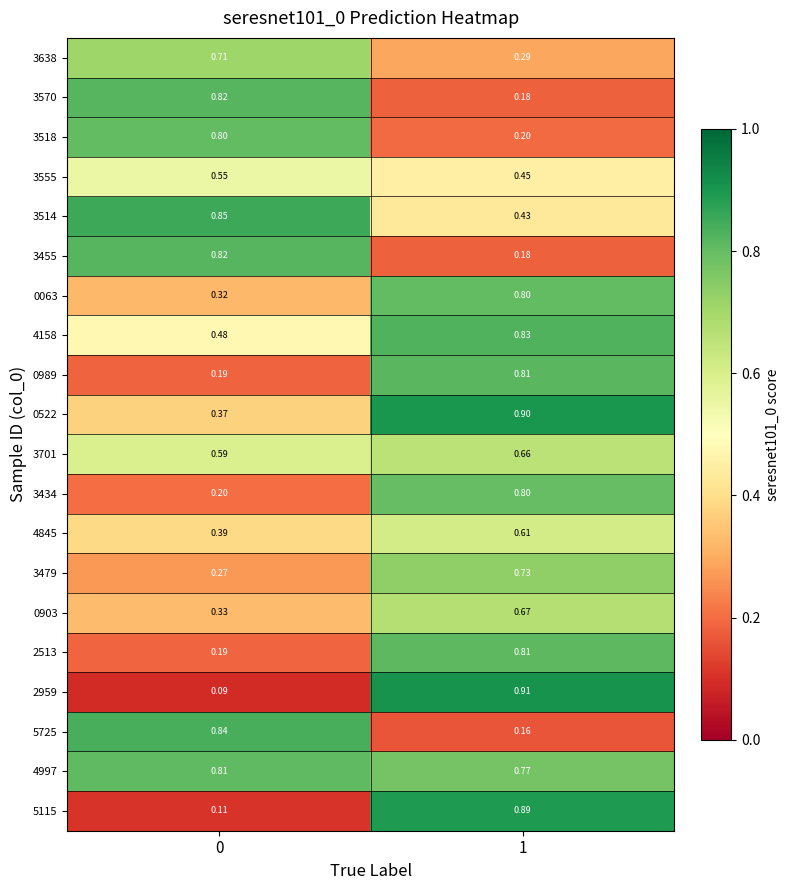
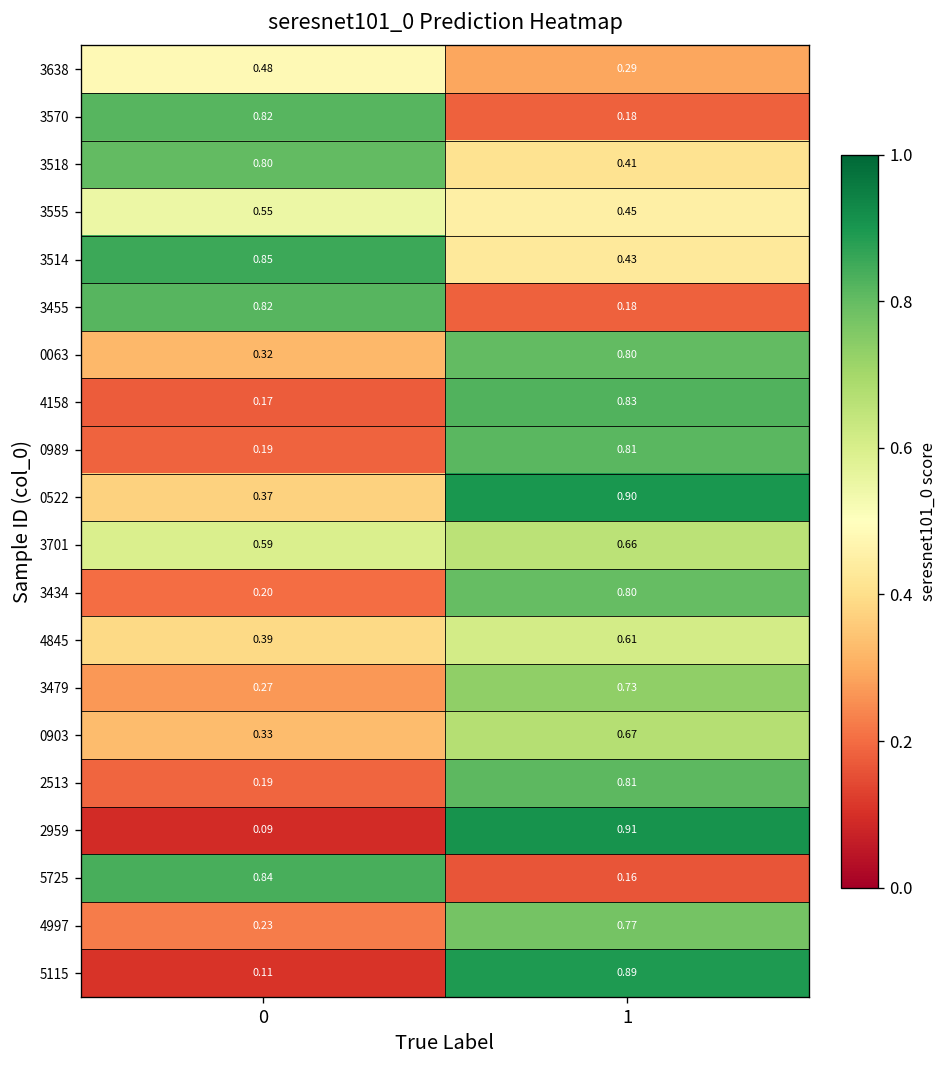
  {
    "3638": {
-     "0": 0.71,
+     "0": 0.48,
      "1": 0.29
    },
    "3570": {
      "0": 0.82,
      "1": 0.18
    },
    "3518": {
      "0": 0.80,
-     "1": 0.20
+     "1": 0.41
    },
    "3555": {
      "0": 0.55,
      "1": 0.45
    },
    "3514": {
      "0": 0.85,
      "1": 0.43
    },
    "3455": {
      "0": 0.82,
      "1": 0.18
    },
    "0063": {
      "0": 0.32,
      "1": 0.80
    },
    "4158": {
-     "0": 0.48,
+     "0": 0.17,
      "1": 0.83
    },
    "0989": {
      "0": 0.19,
      "1": 0.81
    },
    "0522": {
      "0": 0.37,
      "1": 0.90
    },
    "3701": {
      "0": 0.59,
      "1": 0.66
    },
    "3434": {
      "0": 0.20,
      "1": 0.80
    },
    "4845": {
      "0": 0.39,
      "1": 0.61
    },
    "3479": {
      "0": 0.27,
      "1": 0.73
    },
    "0903": {
      "0": 0.33,
      "1": 0.67
    },
    "2513": {
      "0": 0.19,
      "1": 0.81
    },
    "2959": {
      "0": 0.09,
      "1": 0.91
    },
    "5725": {
      "0": 0.84,
      "1": 0.16
    },
    "4997": {
-     "0": 0.81,
+     "0": 0.23,
      "1": 0.77
    },
    "5115": {
      "0": 0.11,
      "1": 0.89
    }
  }
